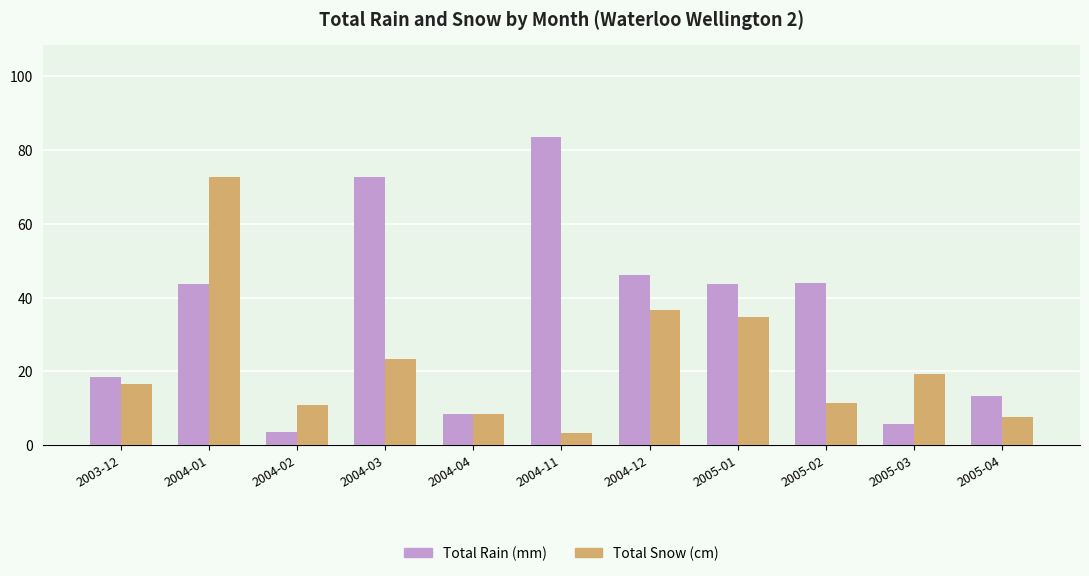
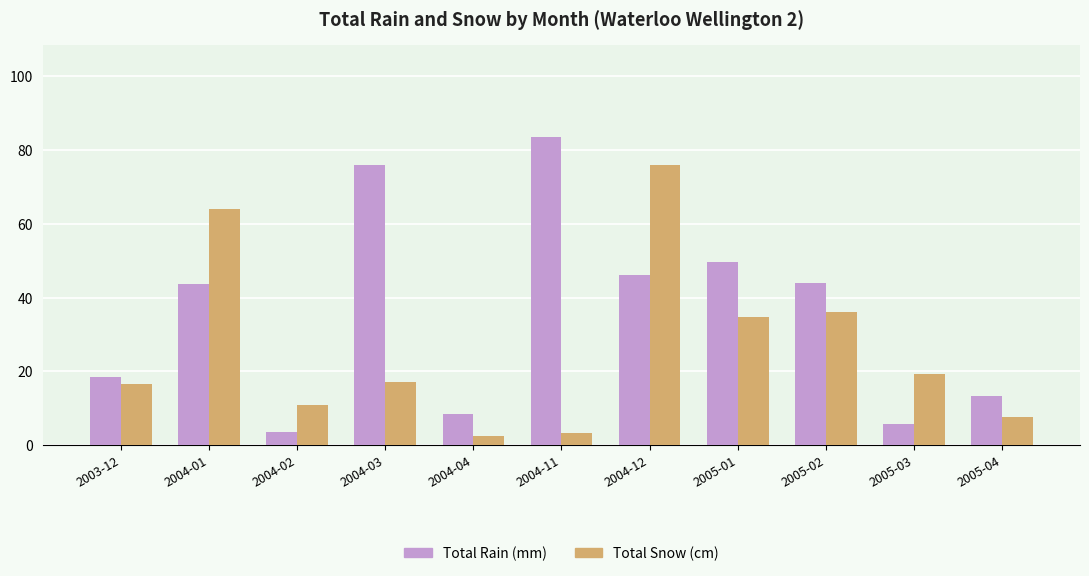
  {
    "Total Rain (mm)": {
      "2003-12": 18,
      "2004-01": 44,
      "2004-02": 4,
-     "2004-03": 73,
+     "2004-03": 76,
      "2004-04": 8,
      "2004-11": 83,
      "2004-12": 46,
-     "2005-01": 44,
+     "2005-01": 50,
      "2005-02": 44,
      "2005-03": 6,
      "2005-04": 13
    },
    "Total Snow (cm)": {
      "2003-12": 17,
-     "2004-01": 73,
+     "2004-01": 64,
      "2004-02": 11,
-     "2004-03": 23,
-     "2004-04": 9,
+     "2004-03": 17,
+     "2004-04": 2,
      "2004-11": 3,
-     "2004-12": 37,
+     "2004-12": 76,
      "2005-01": 35,
-     "2005-02": 12,
+     "2005-02": 36,
      "2005-03": 19,
      "2005-04": 8
    }
  }
